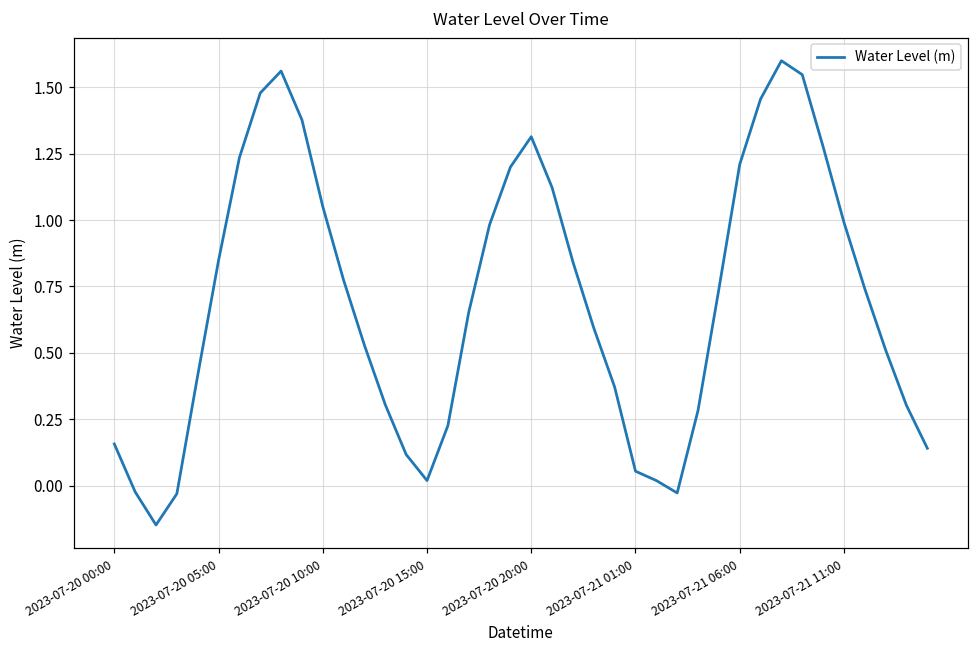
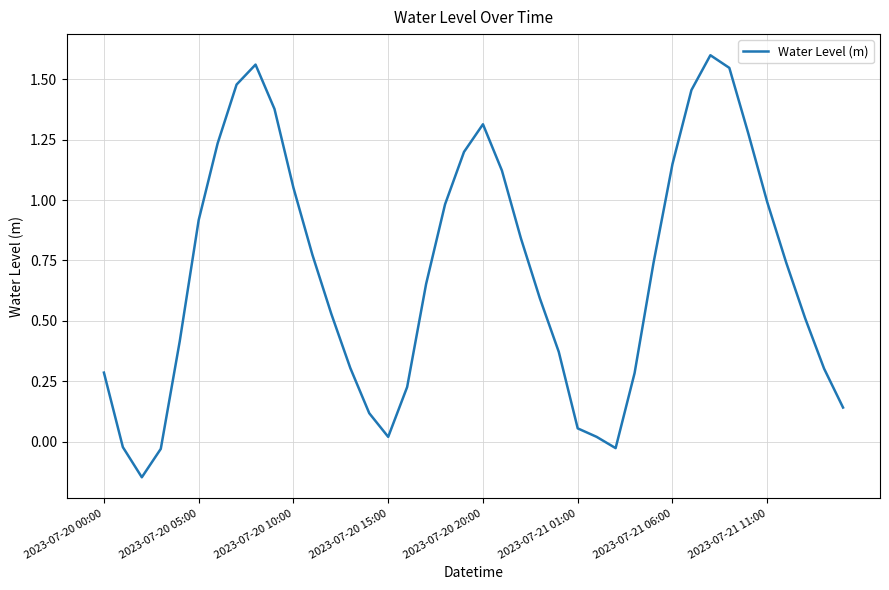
  {
-   "2023-07-20 00:00": 0.16,
-   "2023-07-20 05:00": 0.85,
+   "2023-07-20 00:00": 0.29,
+   "2023-07-20 05:00": 0.92,
    "2023-07-20 10:00": 1.05,
    "2023-07-20 15:00": 0.02,
    "2023-07-20 20:00": 1.31,
    "2023-07-21 01:00": 0.06,
-   "2023-07-21 06:00": 1.21,
+   "2023-07-21 06:00": 1.15,
    "2023-07-21 11:00": 0.99
  }
